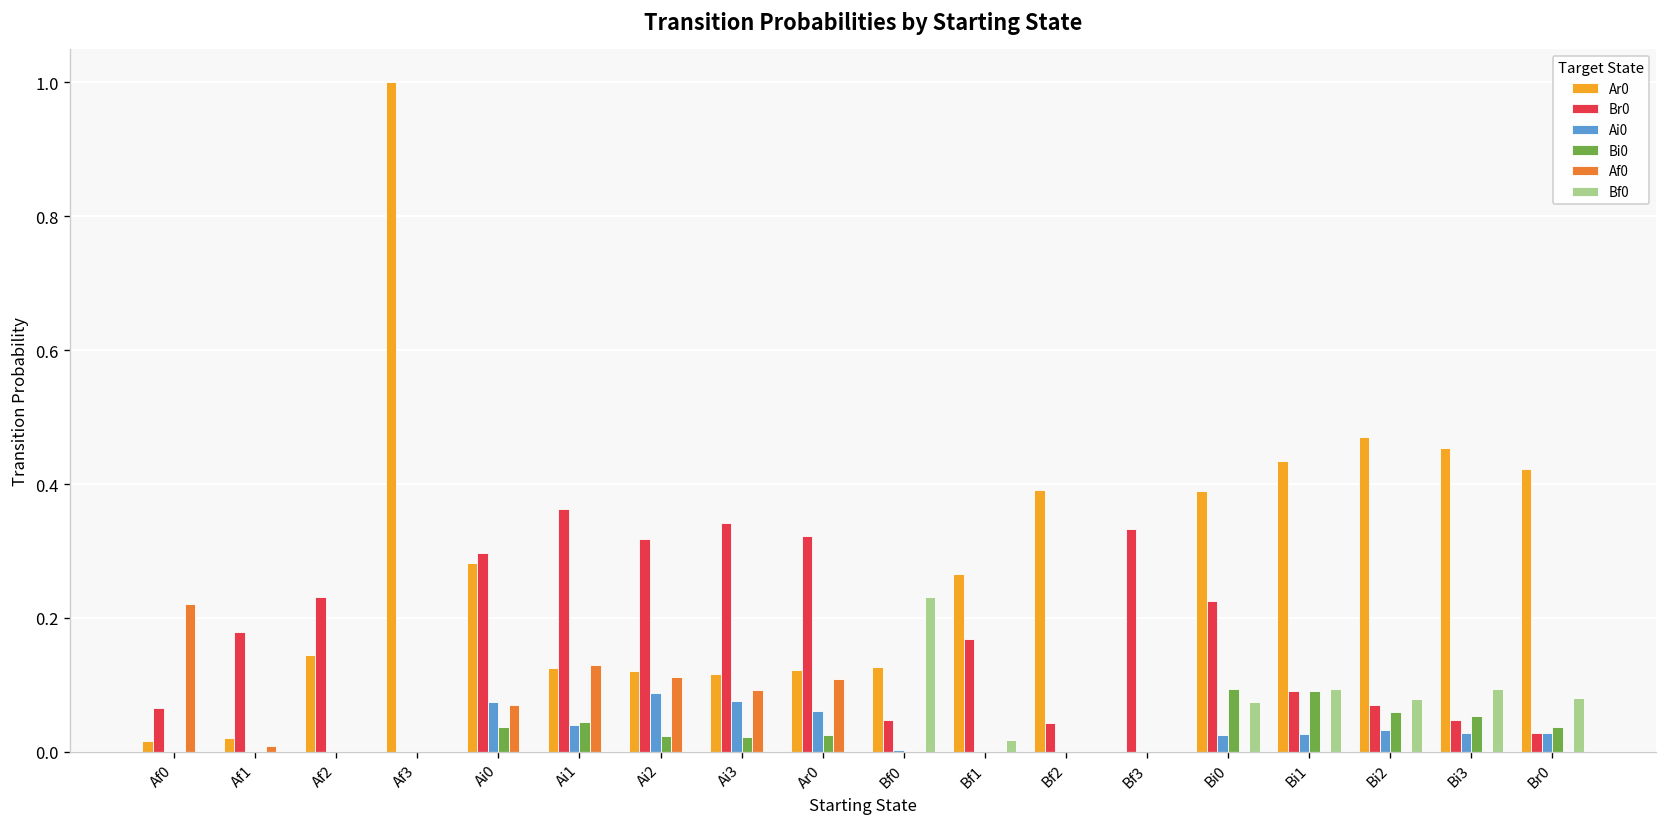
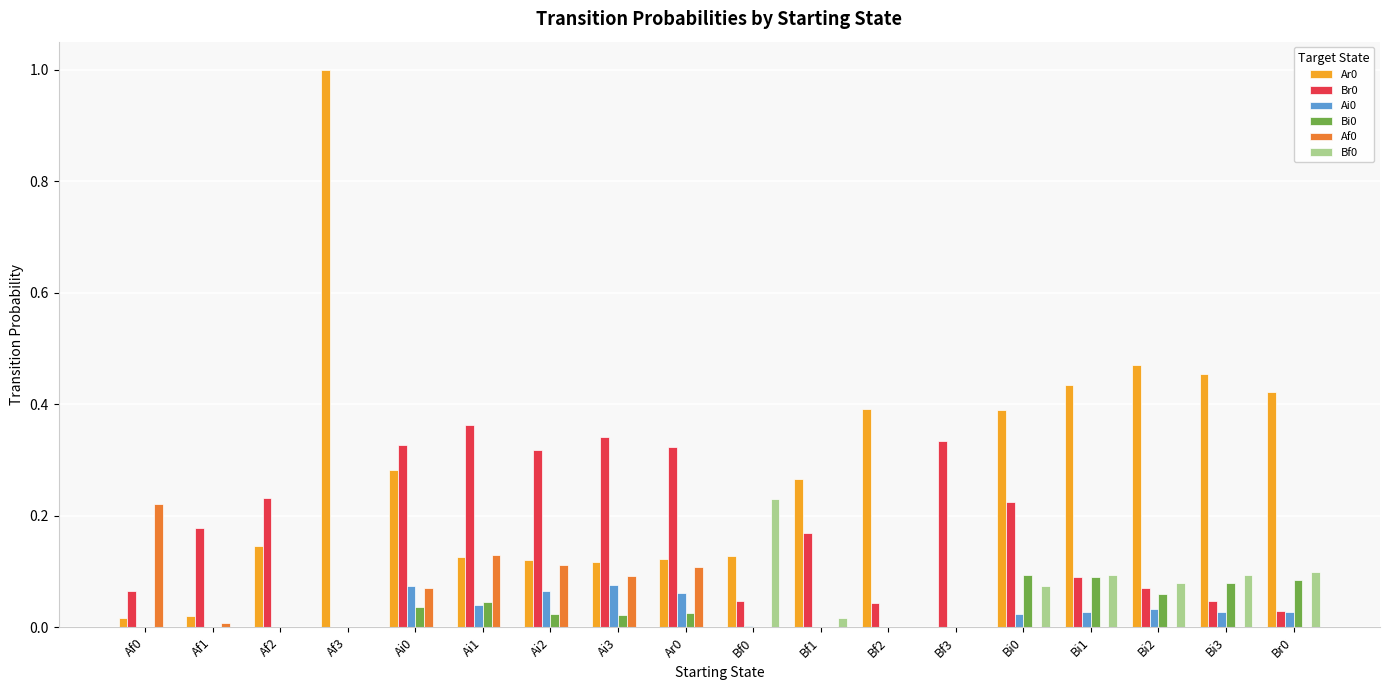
  {
    "Br0": {
      "Af0": 0.07,
      "Af1": 0.18,
      "Af2": 0.23,
      "Af3": 0.00,
-     "Ai0": 0.30,
+     "Ai0": 0.33,
      "Ai1": 0.36,
      "Ai2": 0.32,
      "Ai3": 0.34,
      "Ar0": 0.32,
      "Bf0": 0.05,
      "Bf1": 0.17,
      "Bf2": 0.04,
      "Bf3": 0.33,
      "Bi0": 0.22,
      "Bi1": 0.09,
      "Bi2": 0.07,
      "Bi3": 0.05,
      "Br0": 0.03
    },
    "Ai0": {
      "Af0": 0.00,
      "Af1": 0.00,
      "Af2": 0.00,
      "Af3": 0.00,
      "Ai0": 0.07,
      "Ai1": 0.04,
-     "Ai2": 0.09,
+     "Ai2": 0.07,
      "Ai3": 0.08,
      "Ar0": 0.06,
      "Bf1": 0.00,
      "Bf2": 0.00,
      "Bf3": 0.00,
      "Bi0": 0.02,
      "Bi1": 0.03,
      "Bi2": 0.03,
      "Bi3": 0.03,
      "Br0": 0.03
    },
    "Bi0": {
      "Af0": 0.00,
      "Af1": 0.00,
      "Af2": 0.00,
      "Af3": 0.00,
      "Ai0": 0.04,
      "Ai1": 0.04,
      "Ai2": 0.02,
      "Ai3": 0.02,
      "Ar0": 0.03,
      "Bf0": 0.00,
      "Bf1": 0.00,
      "Bf2": 0.00,
      "Bf3": 0.00,
      "Bi0": 0.09,
      "Bi1": 0.09,
      "Bi2": 0.06,
-     "Bi3": 0.05,
-     "Br0": 0.04
+     "Bi3": 0.08,
+     "Br0": 0.09
    },
    "Bf0": {
      "Af0": 0.00,
      "Af1": 0.00,
      "Af2": 0.00,
      "Af3": 0.00,
      "Ai0": 0.00,
      "Ai1": 0.00,
      "Ai2": 0.00,
      "Ai3": 0.00,
      "Ar0": 0.00,
      "Bf0": 0.23,
      "Bf1": 0.02,
      "Bf2": 0.00,
      "Bf3": 0.00,
      "Bi0": 0.07,
      "Bi1": 0.09,
      "Bi2": 0.08,
      "Bi3": 0.09,
-     "Br0": 0.08
+     "Br0": 0.10
    }
  }
